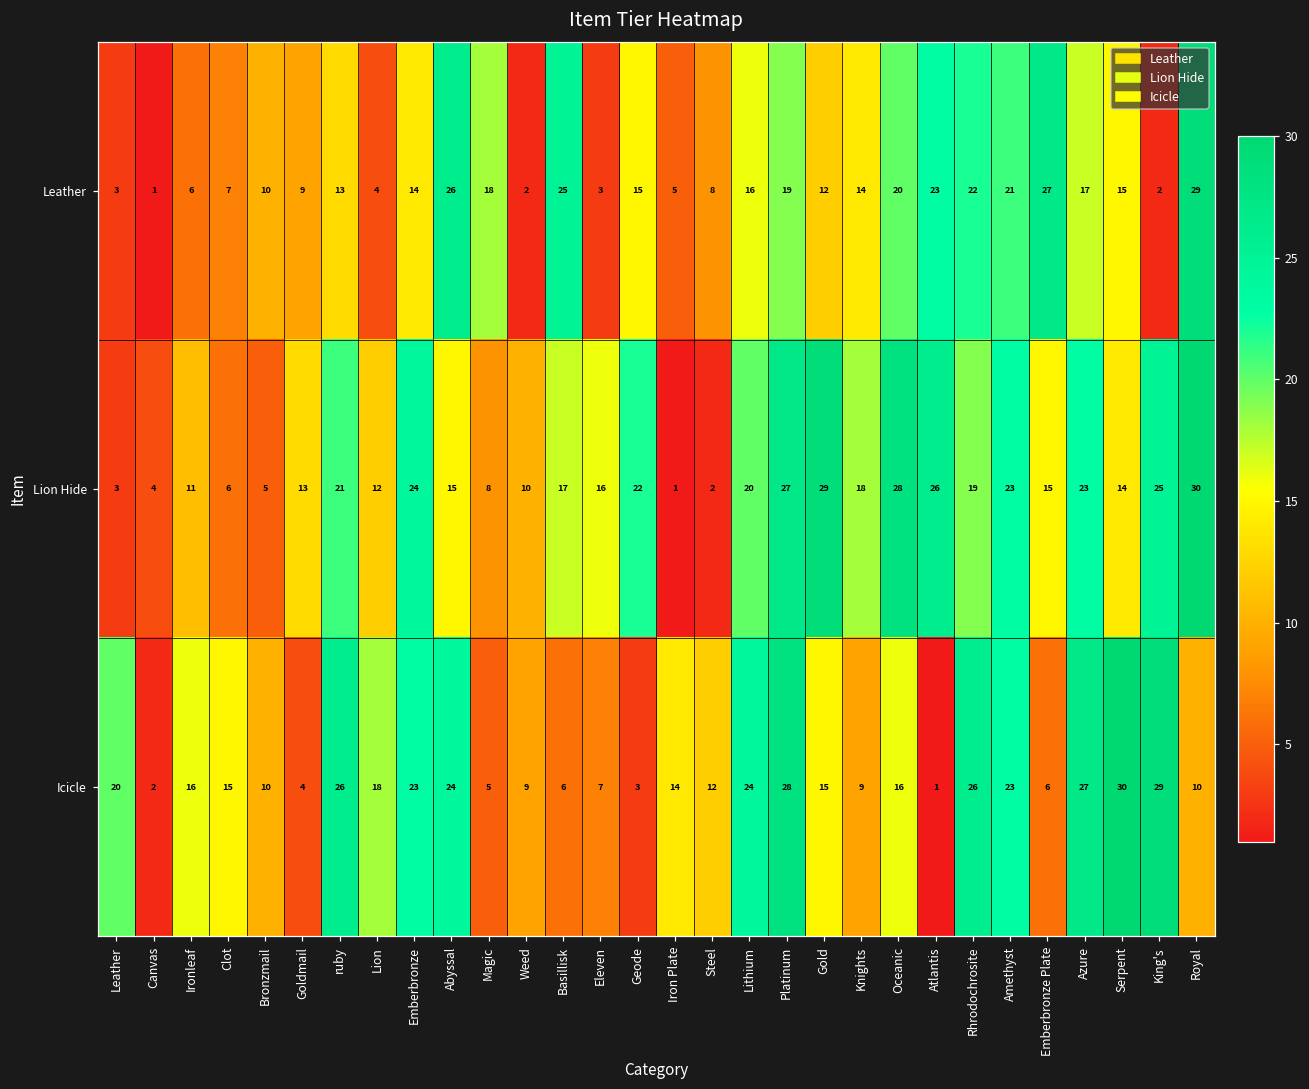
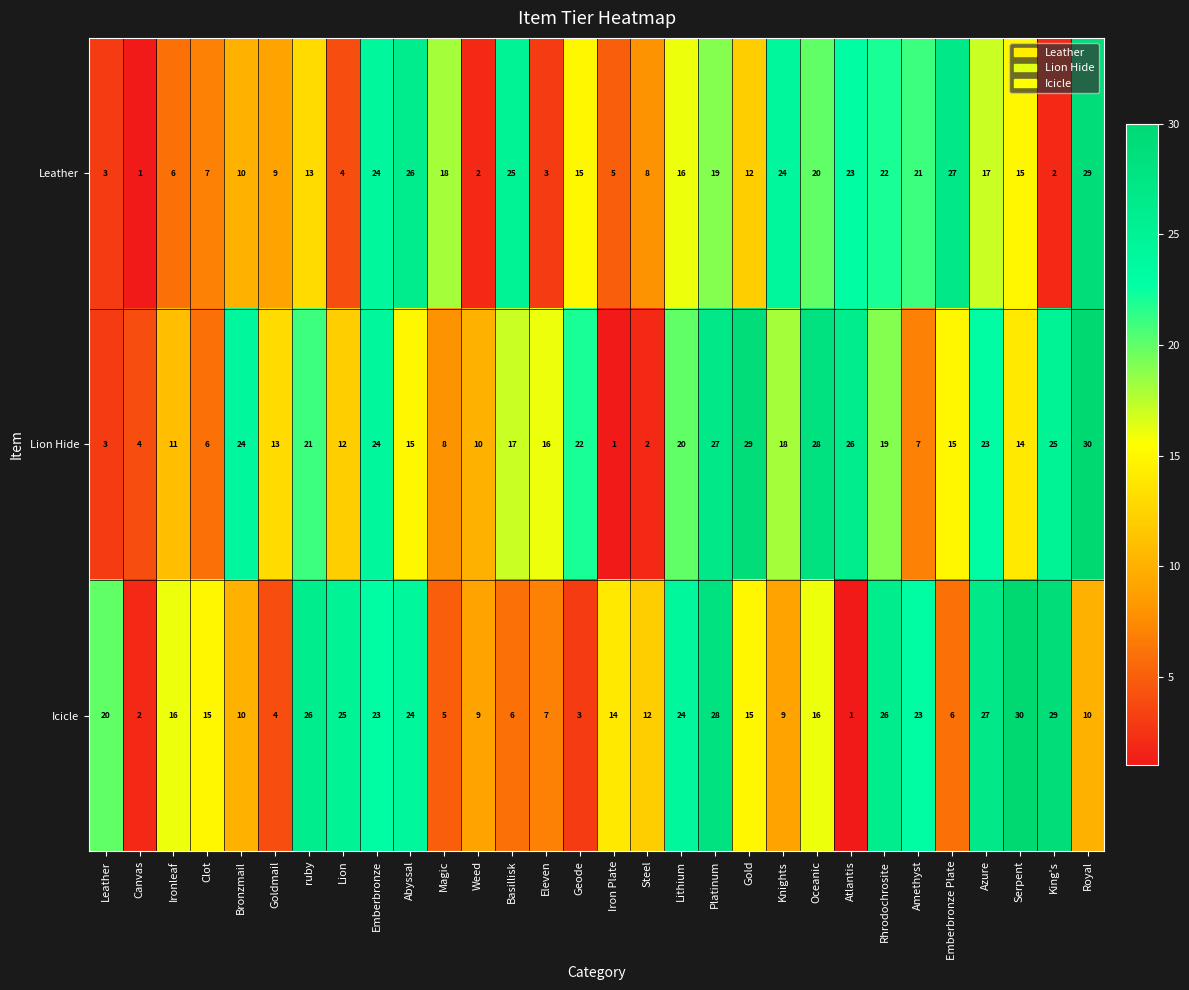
  {
    "Leather": {
      "Leather": 3,
      "Canvas": 1,
      "Ironleaf": 6,
      "Clot": 7,
      "Bronzmail": 10,
      "Goldmail": 9,
      "ruby": 13,
      "Lion": 4,
-     "Emberbronze": 14,
+     "Emberbronze": 24,
      "Abyssal": 26,
      "Magic": 18,
      "Weed": 2,
      "Basillisk": 25,
      "Eleven": 3,
      "Geode": 15,
      "Iron Plate": 5,
      "Steel": 8,
      "Lithium": 16,
      "Platinum": 19,
      "Gold": 12,
-     "Knights": 14,
+     "Knights": 24,
      "Oceanic": 20,
      "Atlantis": 23,
      "Rhrodochrosite": 22,
      "Amethyst": 21,
      "Emberbronze Plate": 27,
      "Azure": 17,
      "Serpent": 15,
      "King's": 2,
      "Royal": 29
    },
    "Lion Hide": {
      "Leather": 3,
      "Canvas": 4,
      "Ironleaf": 11,
      "Clot": 6,
-     "Bronzmail": 5,
+     "Bronzmail": 24,
      "Goldmail": 13,
      "ruby": 21,
      "Lion": 12,
      "Emberbronze": 24,
      "Abyssal": 15,
      "Magic": 8,
      "Weed": 10,
      "Basillisk": 17,
      "Eleven": 16,
      "Geode": 22,
      "Iron Plate": 1,
      "Steel": 2,
      "Lithium": 20,
      "Platinum": 27,
      "Gold": 29,
      "Knights": 18,
      "Oceanic": 28,
      "Atlantis": 26,
      "Rhrodochrosite": 19,
-     "Amethyst": 23,
+     "Amethyst": 7,
      "Emberbronze Plate": 15,
      "Azure": 23,
      "Serpent": 14,
      "King's": 25,
      "Royal": 30
    },
    "Icicle": {
      "Leather": 20,
      "Canvas": 2,
      "Ironleaf": 16,
      "Clot": 15,
      "Bronzmail": 10,
      "Goldmail": 4,
      "ruby": 26,
-     "Lion": 18,
+     "Lion": 25,
      "Emberbronze": 23,
      "Abyssal": 24,
      "Magic": 5,
      "Weed": 9,
      "Basillisk": 6,
      "Eleven": 7,
      "Geode": 3,
      "Iron Plate": 14,
      "Steel": 12,
      "Lithium": 24,
      "Platinum": 28,
      "Gold": 15,
      "Knights": 9,
      "Oceanic": 16,
      "Atlantis": 1,
      "Rhrodochrosite": 26,
      "Amethyst": 23,
      "Emberbronze Plate": 6,
      "Azure": 27,
      "Serpent": 30,
      "King's": 29,
      "Royal": 10
    }
  }
